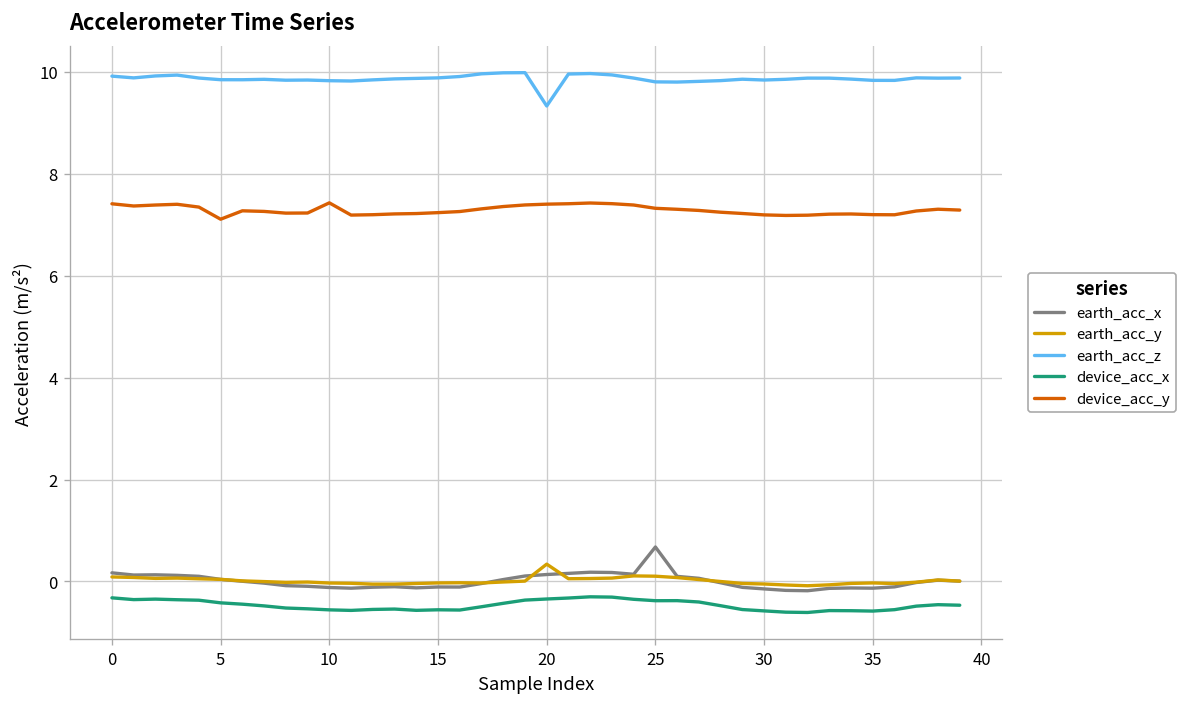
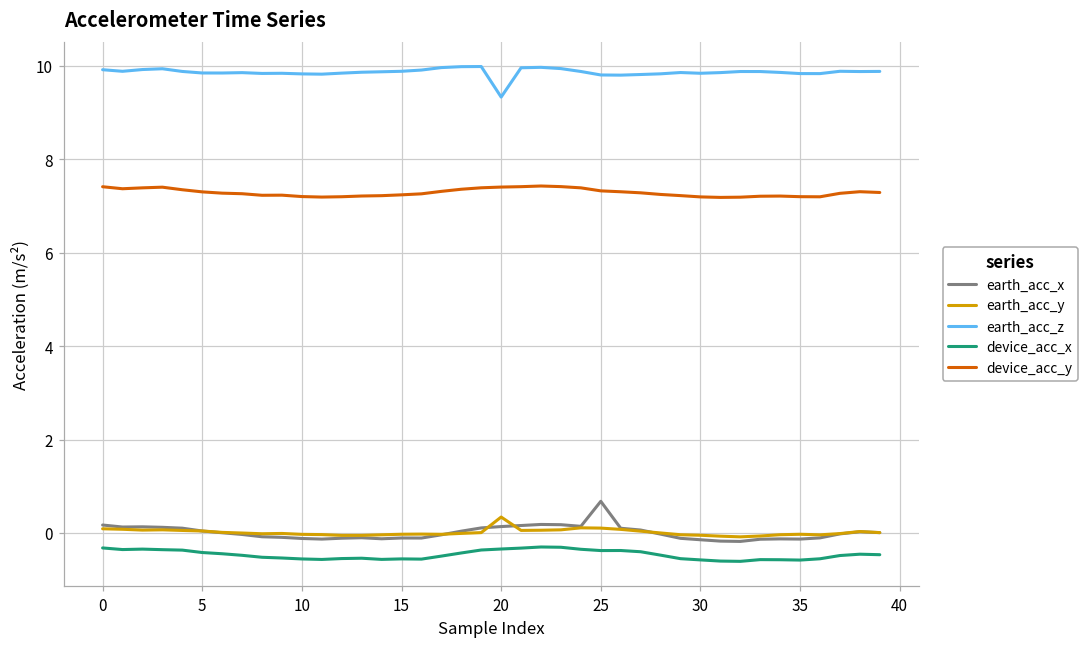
  {
    "earth_acc_x": {
      "0": 0.2,
      "10": -0.1,
      "15": -0.1,
      "20": 0.1,
      "25": 0.7,
      "30": -0.1,
      "35": -0.1
    },
    "earth_acc_y": {
      "0": 0.1,
      "10": 0.0,
      "15": 0.0,
      "20": 0.3,
      "25": 0.1,
      "30": 0.0,
      "35": 0.0
    },
    "earth_acc_z": {
      "0": 9.9,
      "5": 9.8,
      "10": 9.8,
      "15": 9.9,
      "20": 9.3,
      "25": 9.8,
      "30": 9.8,
      "35": 9.8
    },
    "device_acc_x": {
      "0": -0.3,
      "5": -0.4,
      "10": -0.6,
      "15": -0.6,
      "20": -0.3,
      "25": -0.4,
      "30": -0.6,
      "35": -0.6
    },
    "device_acc_y": {
      "0": 7.4,
-     "5": 7.1,
-     "10": 7.4,
+     "5": 7.3,
+     "10": 7.2,
      "15": 7.2,
      "20": 7.4,
      "25": 7.3,
      "30": 7.2,
      "35": 7.2
    }
  }
